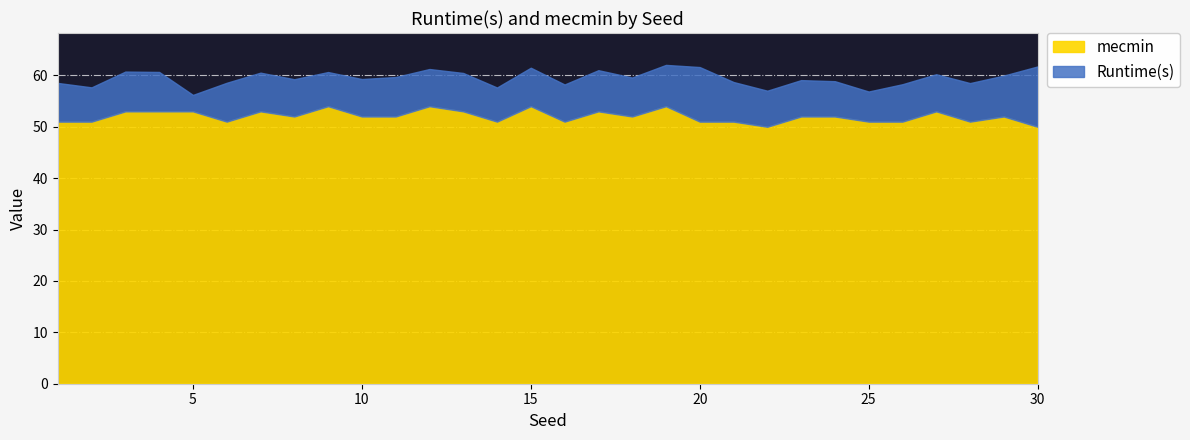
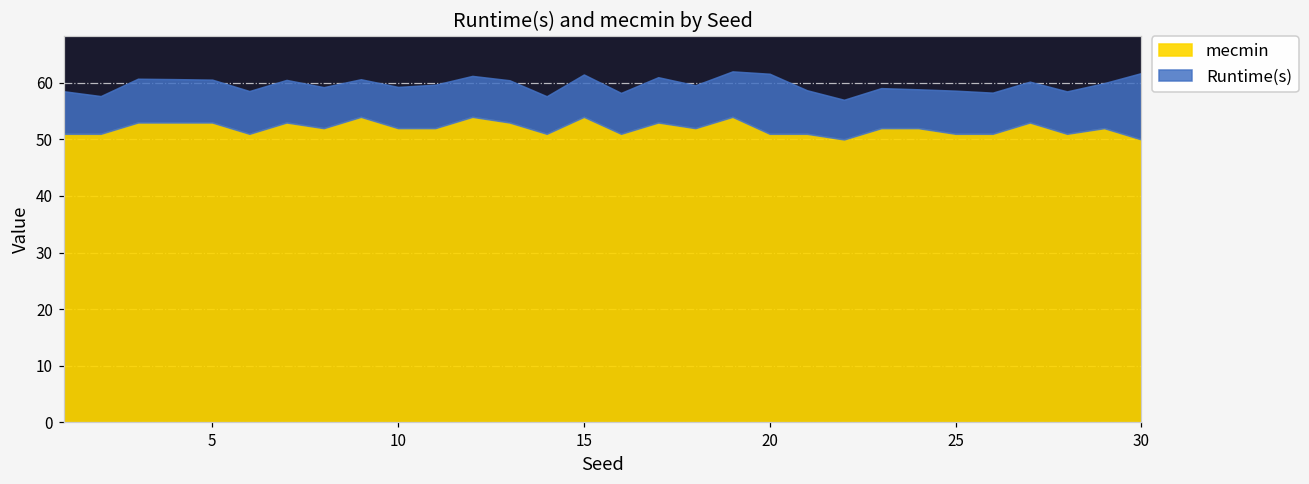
  {
    "mecmin": {
      "5": 53,
      "10": 52,
      "15": 54,
      "20": 51,
      "25": 51,
      "30": 50
    },
    "Runtime(s)": {
-     "5": 3,
+     "5": 8,
      "10": 7,
      "15": 7,
      "20": 11,
-     "25": 6,
+     "25": 8,
      "30": 12
    }
  }
